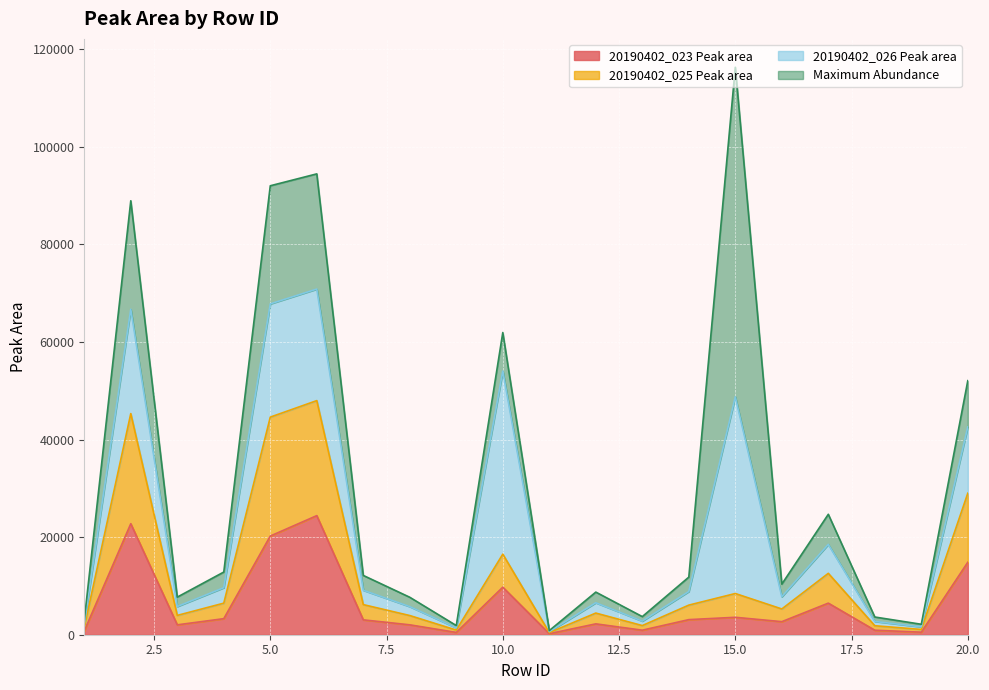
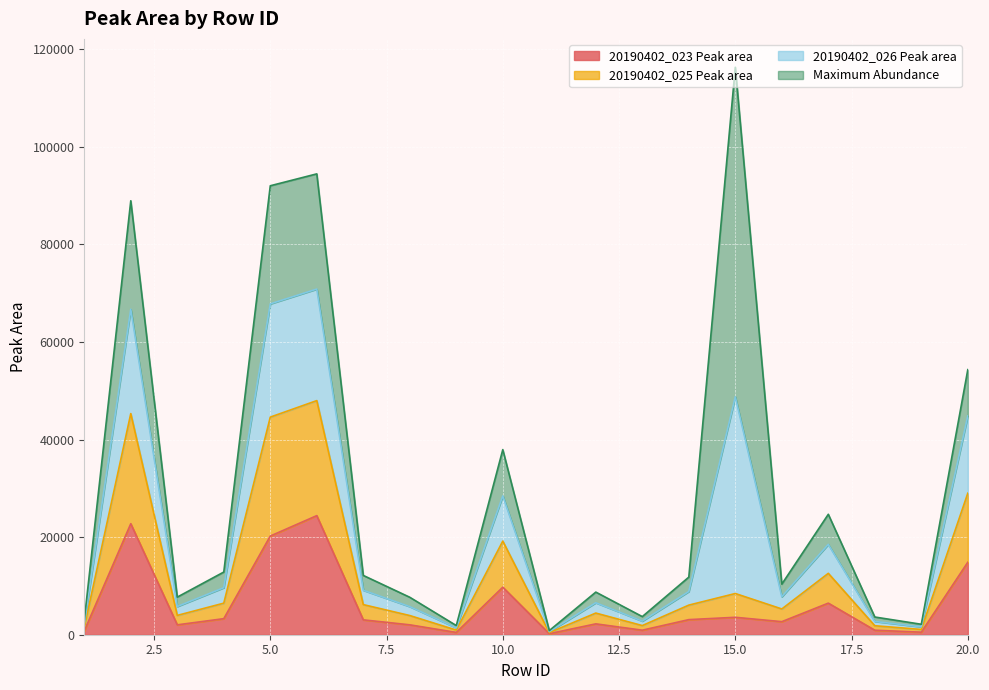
  {
    "20190402_023 Peak area": {
      "5.0": 20000,
      "10.0": 10000,
      "15.0": 4000,
      "20.0": 15000
    },
    "20190402_025 Peak area": {
      "5.0": 24000,
-     "10.0": 7000,
+     "10.0": 9000,
      "15.0": 5000,
      "20.0": 14000
    },
    "20190402_026 Peak area": {
      "5.0": 23000,
-     "10.0": 38000,
+     "10.0": 9000,
      "15.0": 40000,
-     "20.0": 14000
+     "20.0": 16000
    },
    "Maximum Abundance": {
      "5.0": 24000,
-     "10.0": 8000,
+     "10.0": 9000,
      "20.0": 9000
    }
  }
